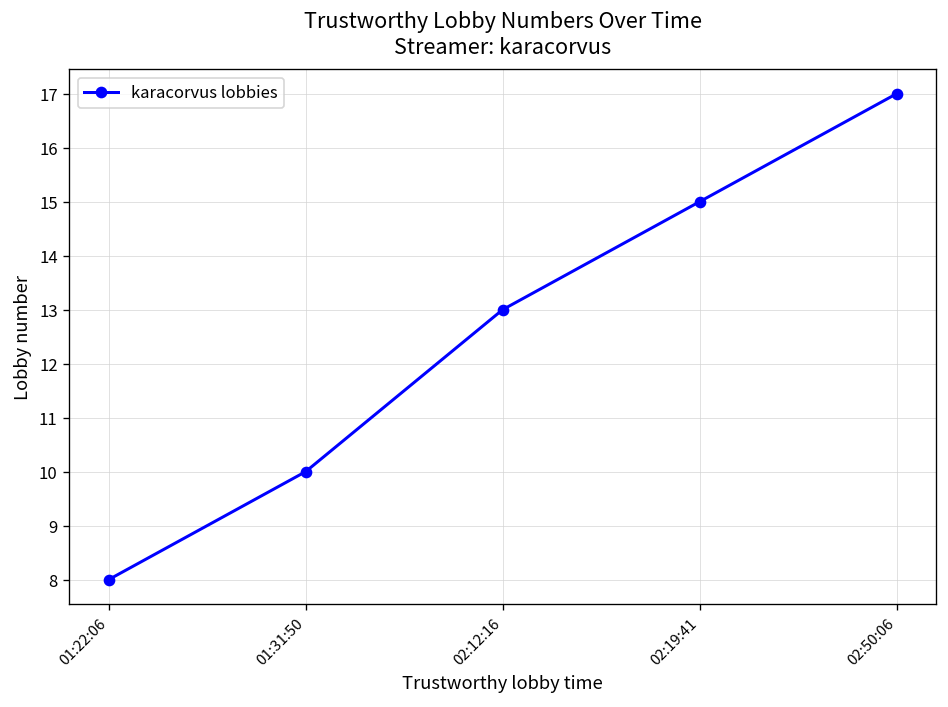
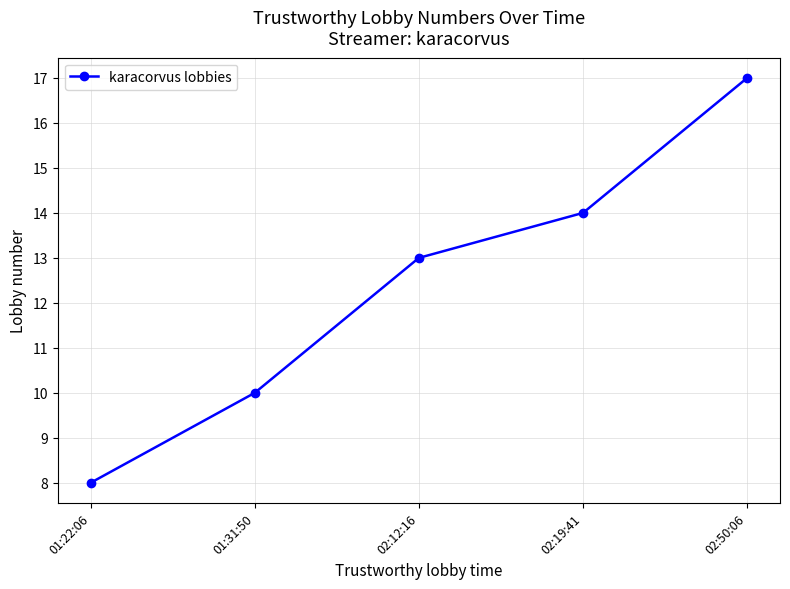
  {
    "01:22:06": 8,
    "01:31:50": 10,
    "02:12:16": 13,
-   "02:19:41": 15,
+   "02:19:41": 14,
    "02:50:06": 17
  }
